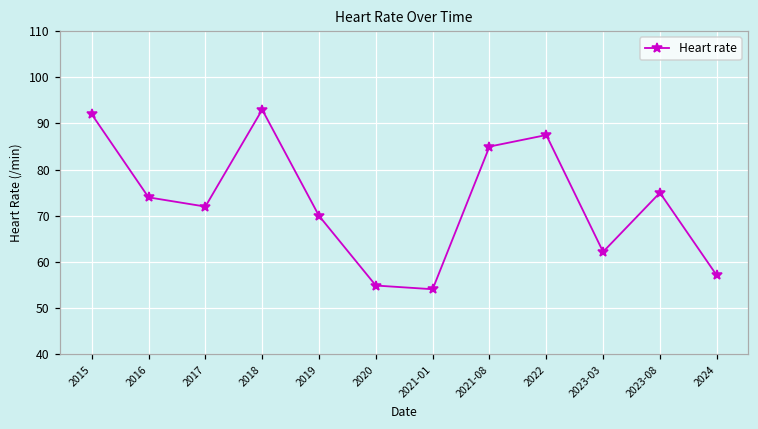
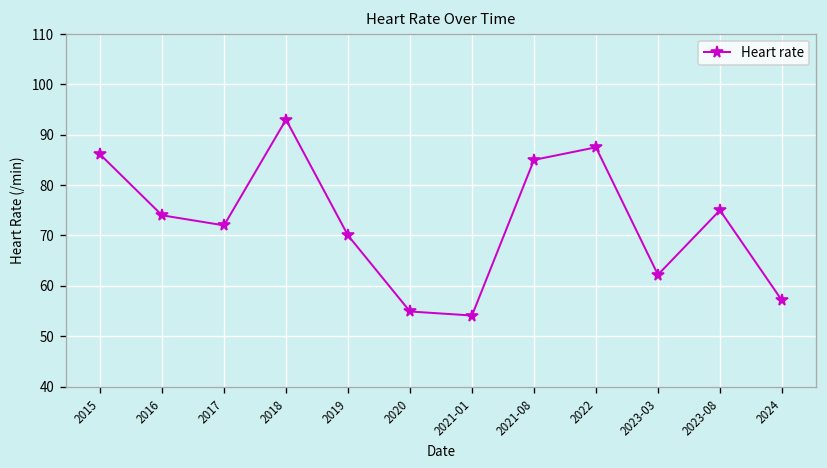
  {
-   "2015": 92,
+   "2015": 86,
    "2016": 74,
    "2017": 72,
    "2018": 93,
    "2019": 70,
    "2020": 55,
    "2021-01": 54,
    "2021-08": 85,
    "2022": 88,
    "2023-03": 62,
    "2023-08": 75,
    "2024": 57
  }
